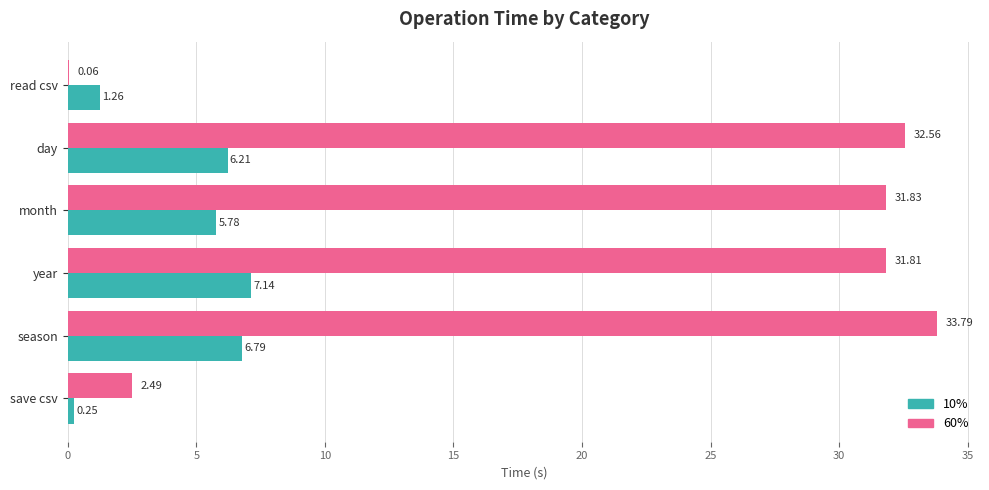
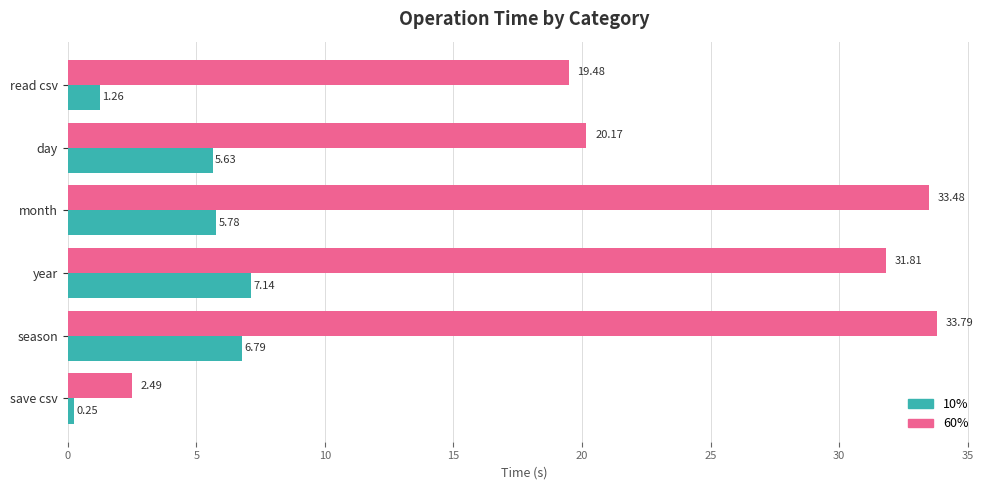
  {
    "10%": {
      "read csv": 1.26,
-     "day": 6.21,
+     "day": 5.63,
      "month": 5.78,
      "year": 7.14,
      "season": 6.79,
      "save csv": 0.25
    },
    "60%": {
-     "read csv": 0.06,
-     "day": 32.56,
-     "month": 31.83,
+     "read csv": 19.48,
+     "day": 20.17,
+     "month": 33.48,
      "year": 31.81,
      "season": 33.79,
      "save csv": 2.49
    }
  }
